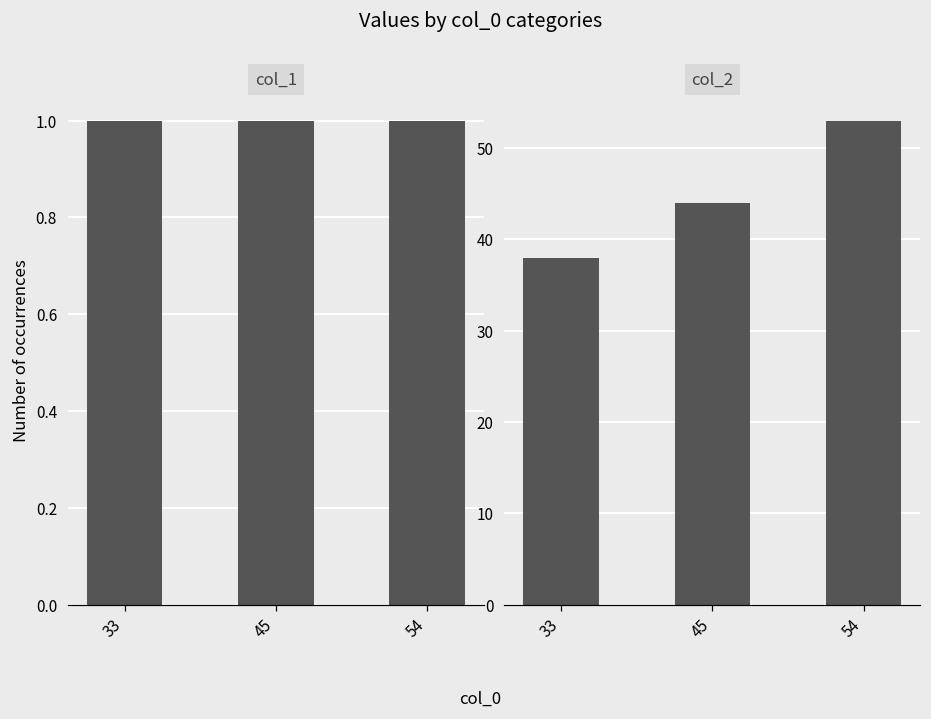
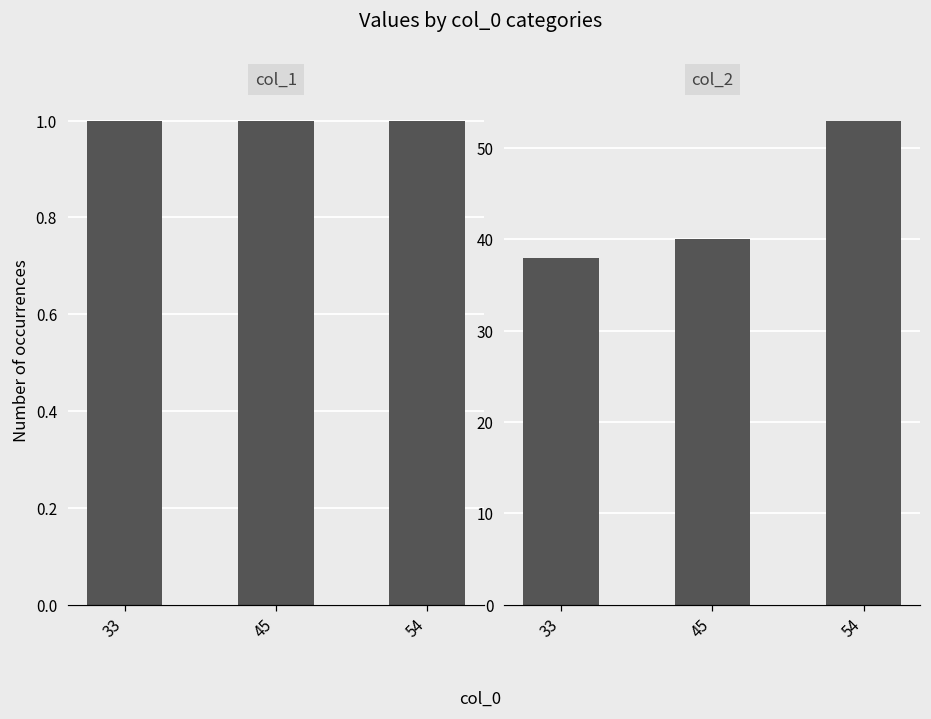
  {
    "col_1": {
      "33": 1.00,
      "45": 1.00,
      "54": 1.00
    },
    "col_2": {
      "33": 38,
-     "45": 44,
+     "45": 40,
      "54": 53
    }
  }
